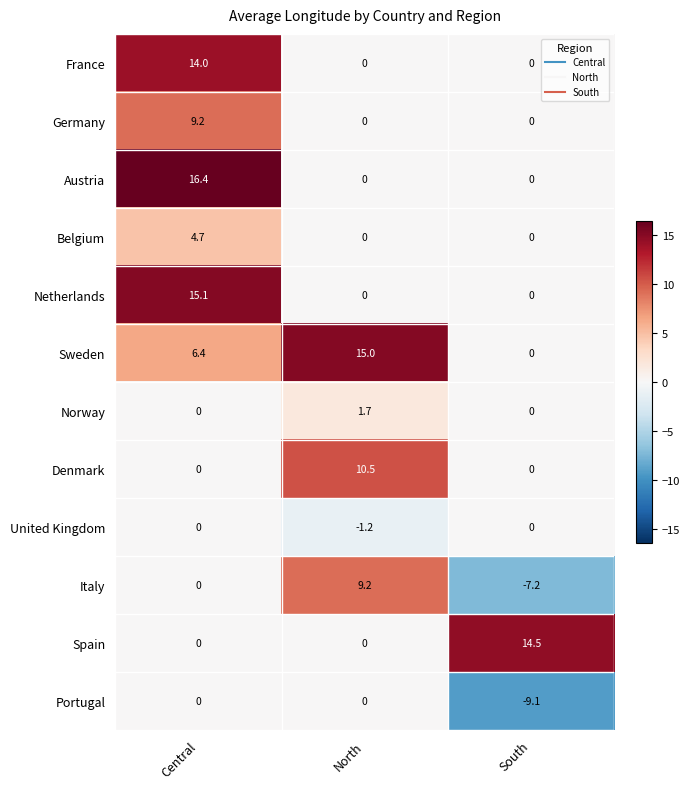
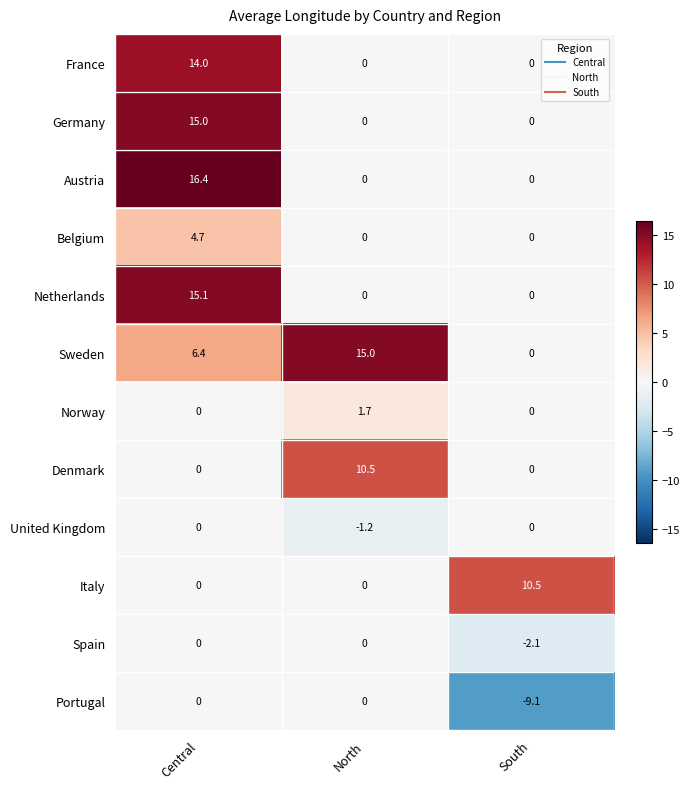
  {
    "France": {
      "Central": 14.0,
      "North": 0,
      "South": 0
    },
    "Germany": {
-     "Central": 9.2,
+     "Central": 15.0,
      "North": 0,
      "South": 0
    },
    "Austria": {
      "Central": 16.4,
      "North": 0,
      "South": 0
    },
    "Belgium": {
      "Central": 4.7,
      "North": 0,
      "South": 0
    },
    "Netherlands": {
      "Central": 15.1,
      "North": 0,
      "South": 0
    },
    "Sweden": {
      "Central": 6.4,
      "North": 15.0,
      "South": 0
    },
    "Norway": {
      "Central": 0,
      "North": 1.7,
      "South": 0
    },
    "Denmark": {
      "Central": 0,
      "North": 10.5,
      "South": 0
    },
    "United Kingdom": {
      "Central": 0,
      "North": -1.2,
      "South": 0
    },
    "Italy": {
      "Central": 0,
-     "North": 9.2,
-     "South": -7.2
+     "North": 0,
+     "South": 10.5
    },
    "Spain": {
      "Central": 0,
      "North": 0,
-     "South": 14.5
+     "South": -2.1
    },
    "Portugal": {
      "Central": 0,
      "North": 0,
      "South": -9.1
    }
  }
